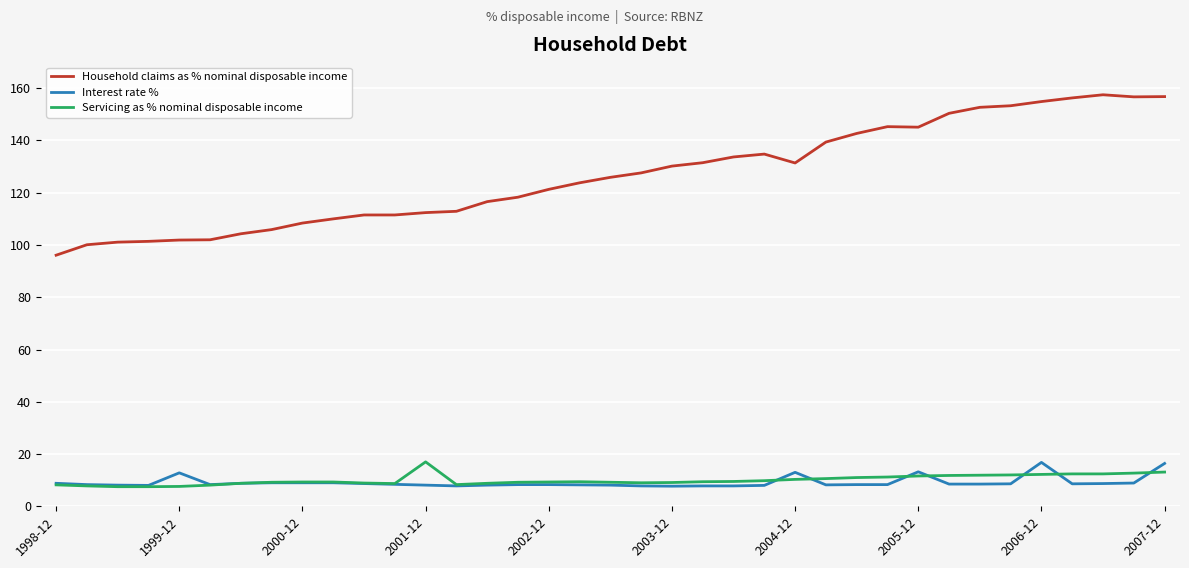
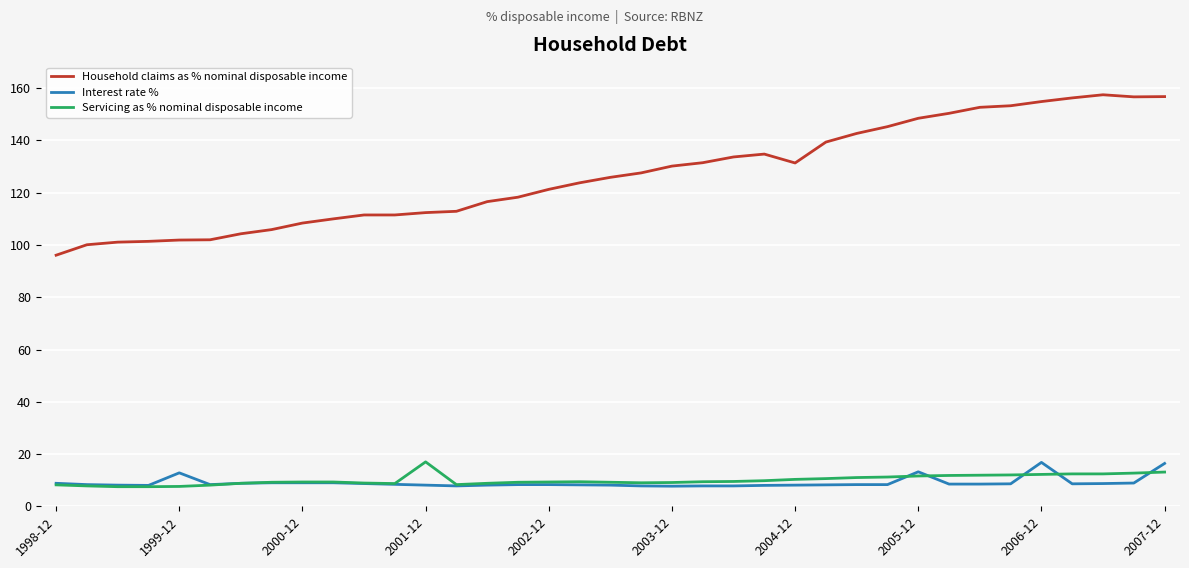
  {
    "Household claims as % nominal disposable income": {
      "1998-12": 96,
      "1999-12": 102,
      "2000-12": 108,
      "2001-12": 112,
      "2002-12": 121,
      "2003-12": 130,
      "2004-12": 131,
-     "2005-12": 145,
+     "2005-12": 149,
      "2006-12": 155,
      "2007-12": 157
    },
    "Interest rate %": {
      "1999-12": 13,
      "2001-12": 8,
      "2002-12": 8,
      "2003-12": 8,
-     "2004-12": 13,
+     "2004-12": 8,
      "2005-12": 13,
      "2006-12": 17,
      "2007-12": 16
    },
    "Servicing as % nominal disposable income": {
      "1999-12": 8,
      "2001-12": 17,
      "2002-12": 9,
      "2003-12": 9,
      "2004-12": 10,
      "2005-12": 12,
      "2006-12": 12,
      "2007-12": 13
    }
  }
